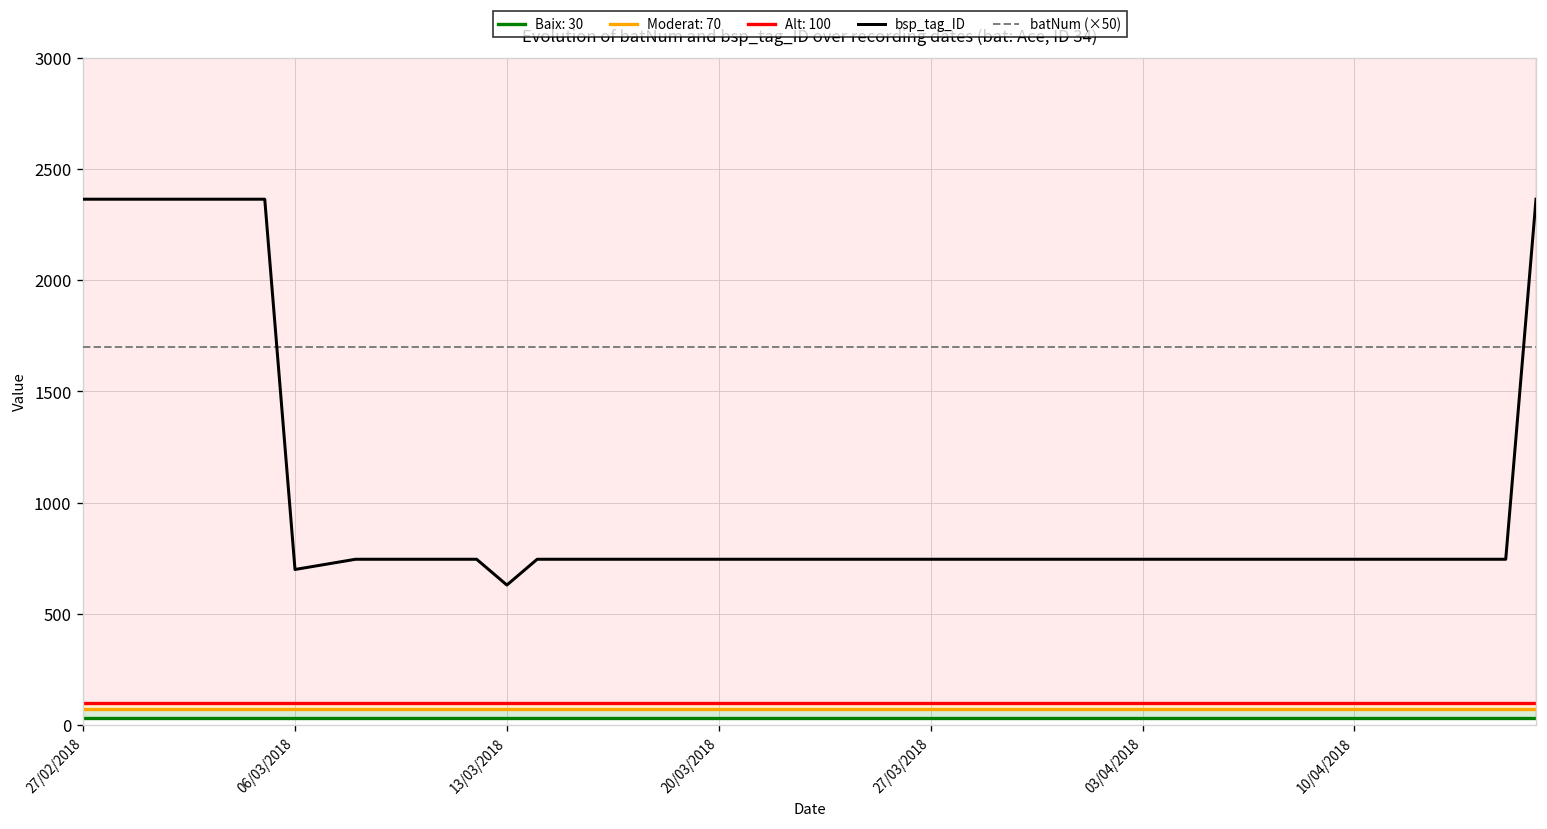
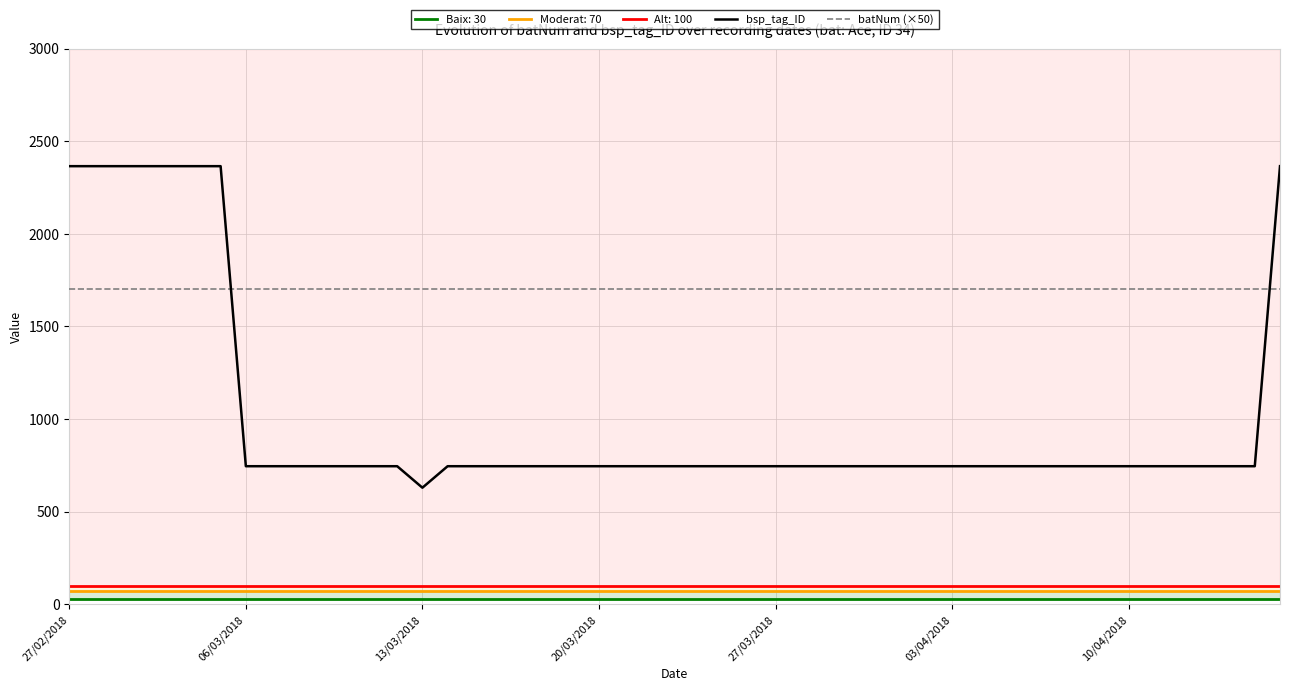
  {
    "bsp_tag_ID": {
      "27/02/2018": 2370,
-     "06/03/2018": 700,
+     "06/03/2018": 750,
      "13/03/2018": 630
    },
    "batNum (×50)": {
      "27/02/2018": 1700,
      "06/03/2018": 1700,
      "13/03/2018": 1700
    }
  }
